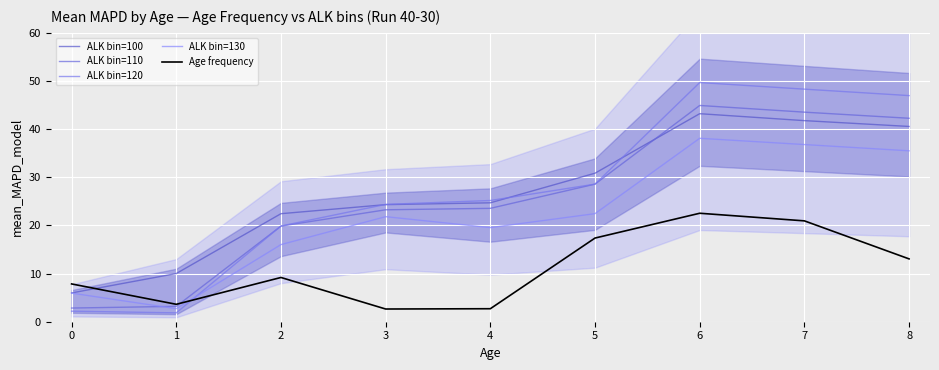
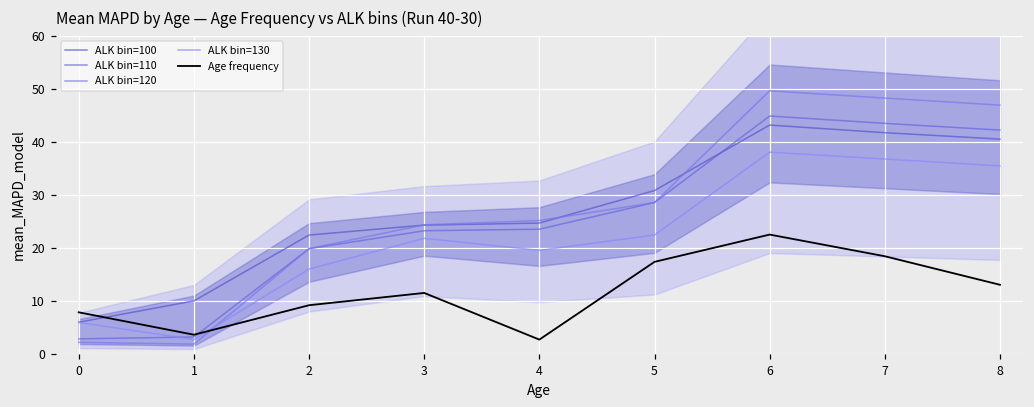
  {
    "Age frequency": {
      "2": 9,
-     "3": 3,
+     "3": 12,
      "4": 3,
      "5": 17,
      "6": 23,
-     "7": 21,
+     "7": 18,
      "8": 13
    }
  }
